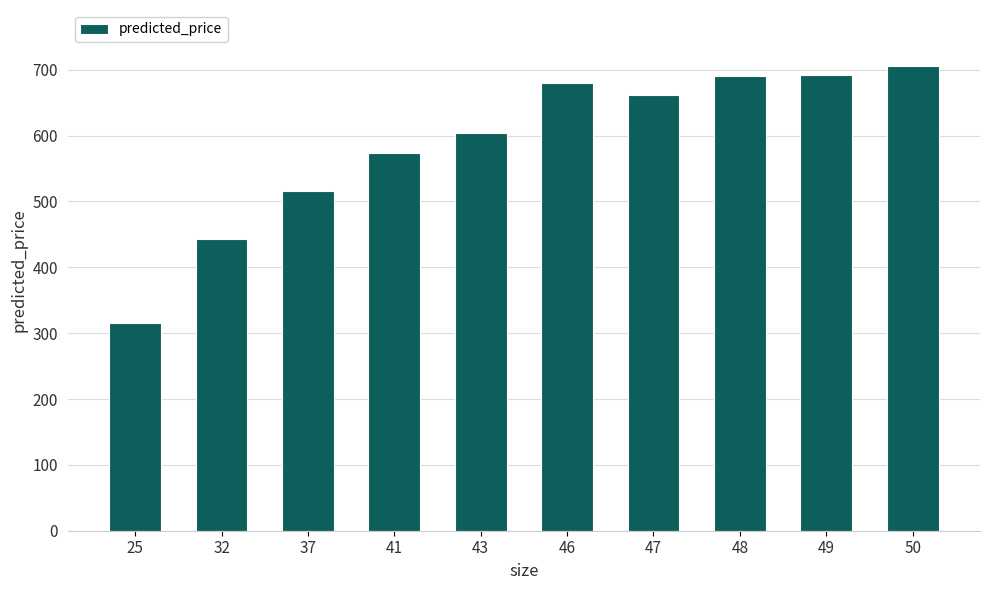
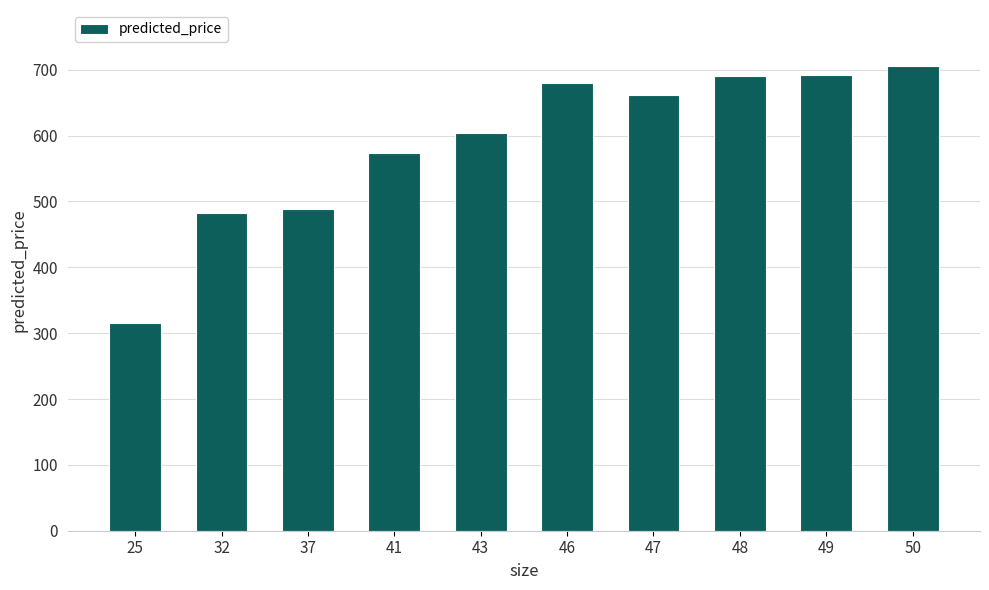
  {
    "25": 320,
-   "32": 440,
-   "37": 520,
+   "32": 480,
+   "37": 490,
    "41": 570,
    "43": 600,
    "46": 680,
    "47": 660,
    "48": 690,
    "49": 690,
    "50": 710
  }
